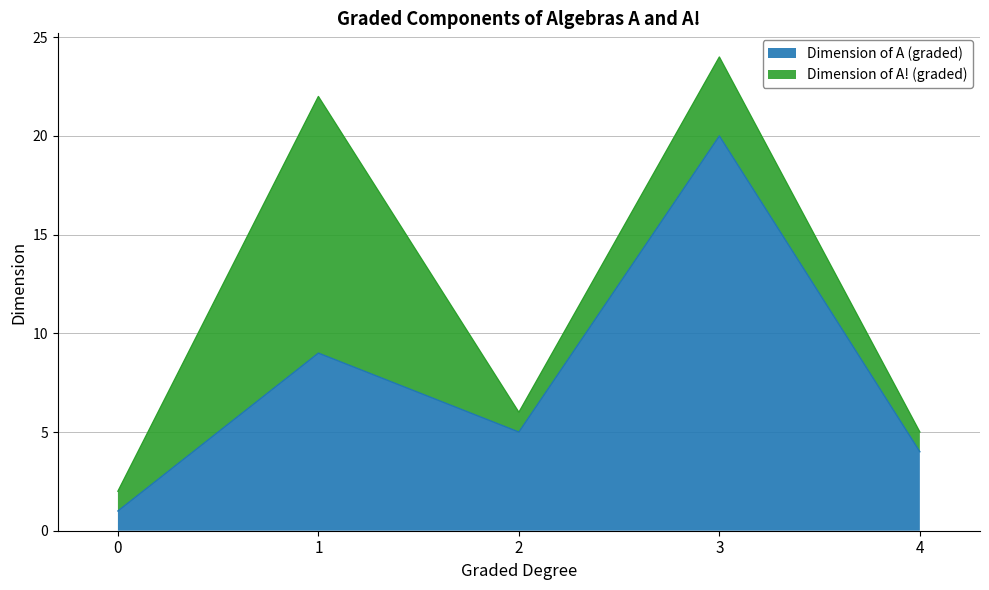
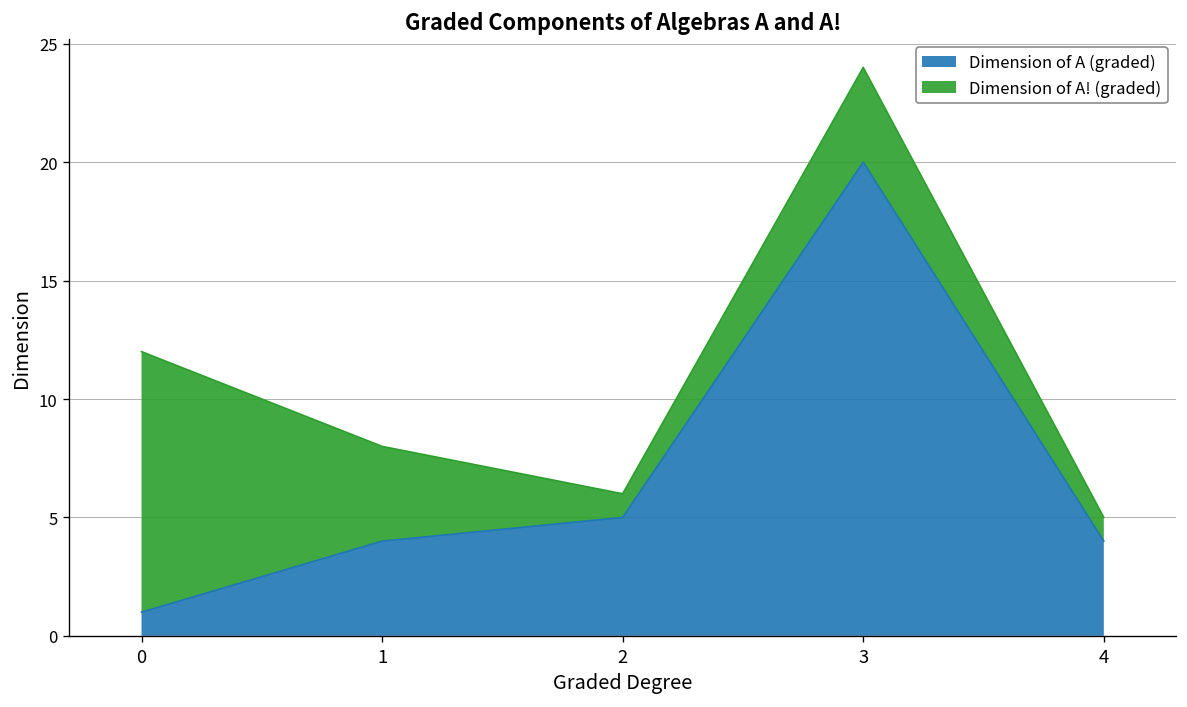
  {
    "Dimension of A (graded)": {
      "0": 1,
-     "1": 9,
+     "1": 4,
      "2": 5,
      "3": 20,
      "4": 4
    },
    "Dimension of A! (graded)": {
-     "0": 1,
-     "1": 13,
+     "0": 11,
+     "1": 4,
      "2": 1,
      "3": 4,
      "4": 1
    }
  }
